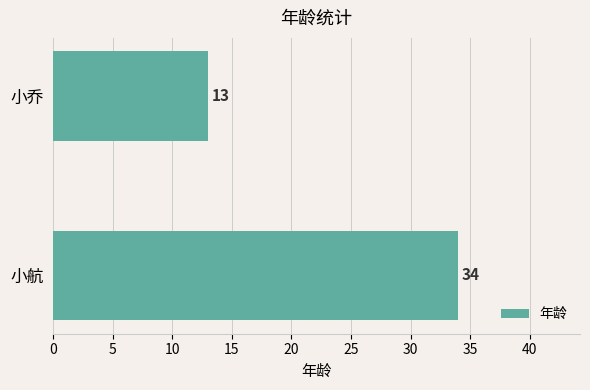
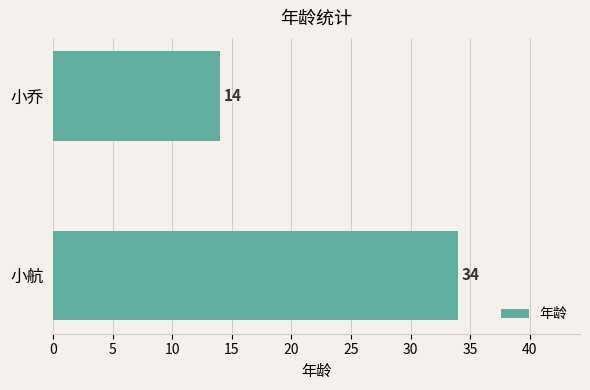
  {
-   "小乔": 13,
+   "小乔": 14,
    "小航": 34
  }
